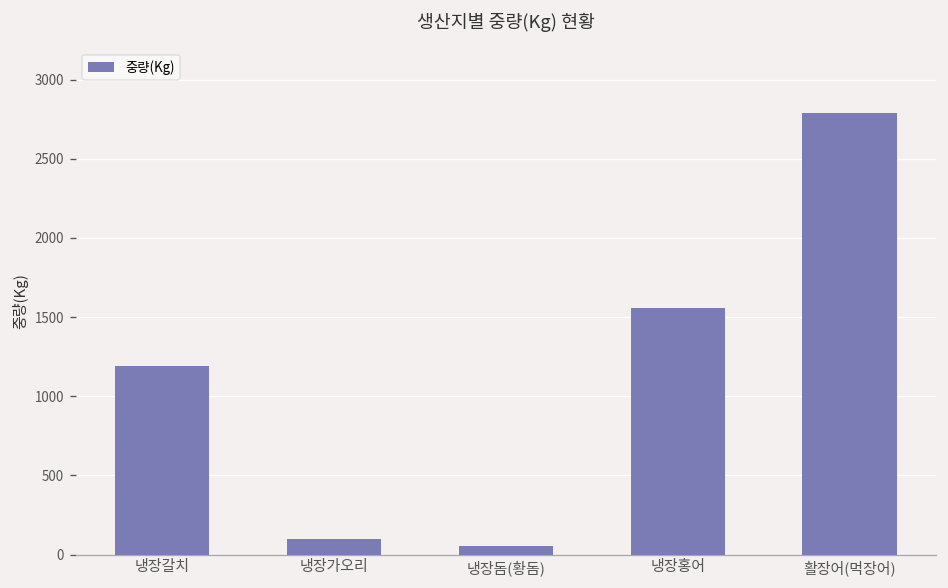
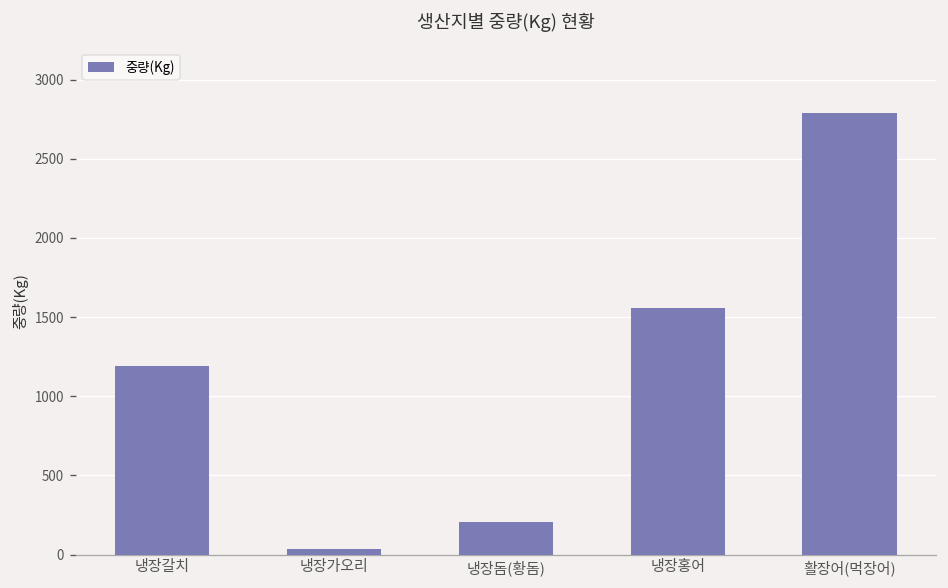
  {
    "냉장갈치": 1190,
-   "냉장가오리": 100,
-   "냉장돔(황돔)": 60,
+   "냉장가오리": 40,
+   "냉장돔(황돔)": 210,
    "냉장홍어": 1560,
    "활장어(먹장어)": 2790
  }
